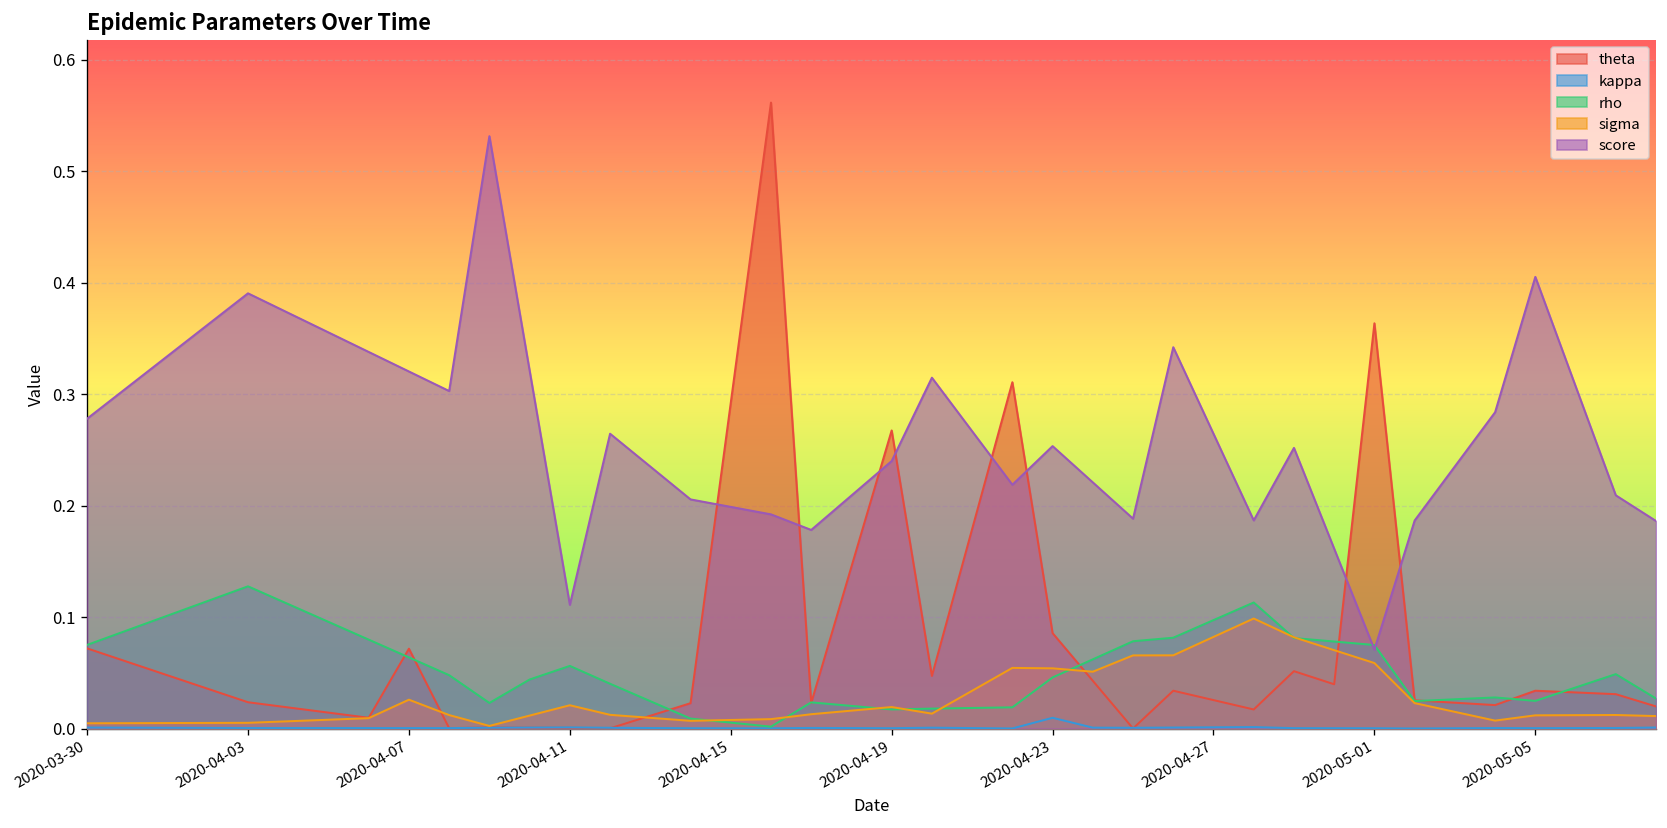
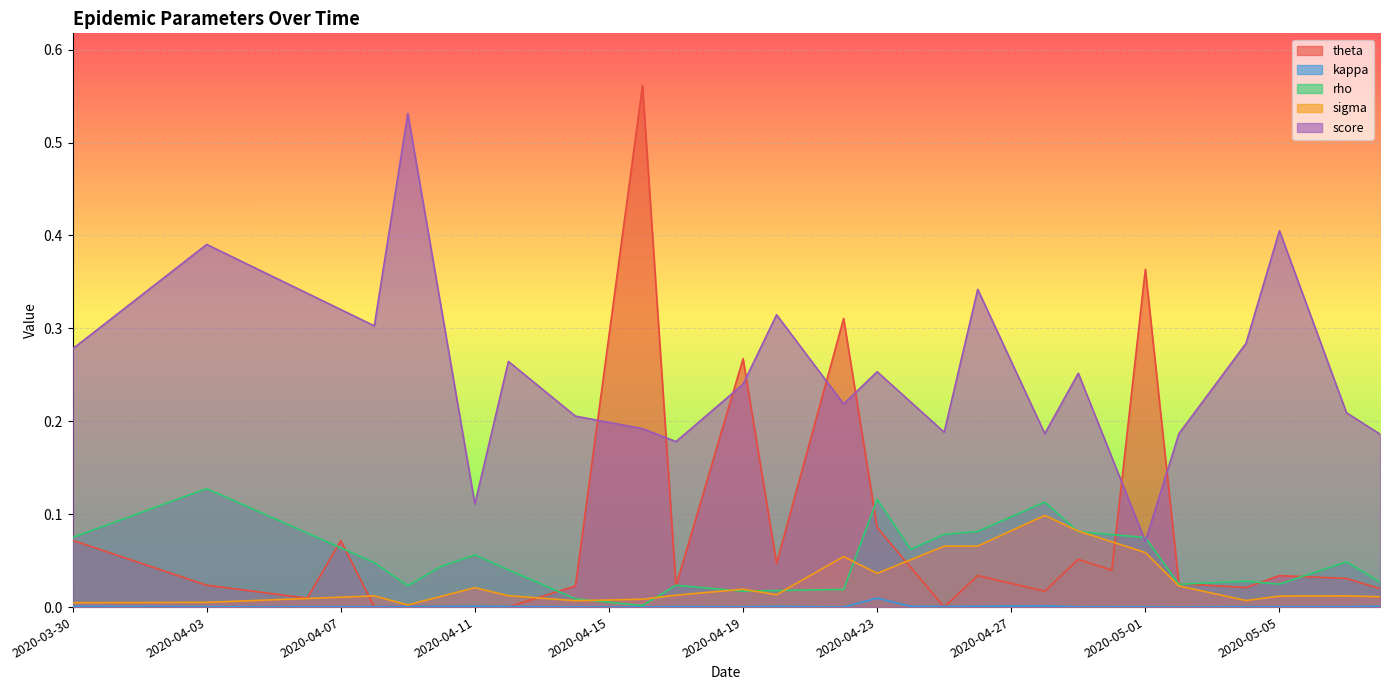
  {
    "theta": {
      "2020-03-30": 0.07,
      "2020-04-03": 0.02,
      "2020-04-07": 0.07,
      "2020-04-15": 0.29,
      "2020-04-19": 0.27,
      "2020-04-23": 0.09,
      "2020-04-27": 0.03,
      "2020-05-01": 0.36,
      "2020-05-05": 0.03
    },
    "kappa": {
      "2020-03-30": 0.00,
      "2020-04-03": 0.00,
      "2020-04-07": 0.00,
      "2020-04-15": 0.00,
      "2020-04-19": 0.00,
      "2020-04-23": 0.01,
      "2020-04-27": 0.00,
      "2020-05-01": 0.00,
      "2020-05-05": 0.00
    },
    "rho": {
      "2020-03-30": 0.07,
      "2020-04-03": 0.13,
      "2020-04-07": 0.06,
      "2020-04-11": 0.06,
-     "2020-04-23": 0.05,
+     "2020-04-23": 0.12,
      "2020-04-27": 0.10,
      "2020-05-01": 0.07,
      "2020-05-05": 0.02
    },
    "sigma": {
      "2020-03-30": 0.00,
      "2020-04-03": 0.01,
-     "2020-04-07": 0.03,
+     "2020-04-07": 0.01,
      "2020-04-11": 0.02,
-     "2020-04-23": 0.05,
+     "2020-04-23": 0.04,
      "2020-04-27": 0.08,
      "2020-05-01": 0.06,
      "2020-05-05": 0.01
    },
    "score": {
      "2020-03-30": 0.28,
      "2020-04-03": 0.39,
      "2020-04-07": 0.32,
      "2020-04-11": 0.11,
      "2020-04-15": 0.20,
      "2020-04-19": 0.24,
      "2020-04-23": 0.25,
      "2020-04-27": 0.26,
      "2020-05-01": 0.07,
      "2020-05-05": 0.41
    }
  }
